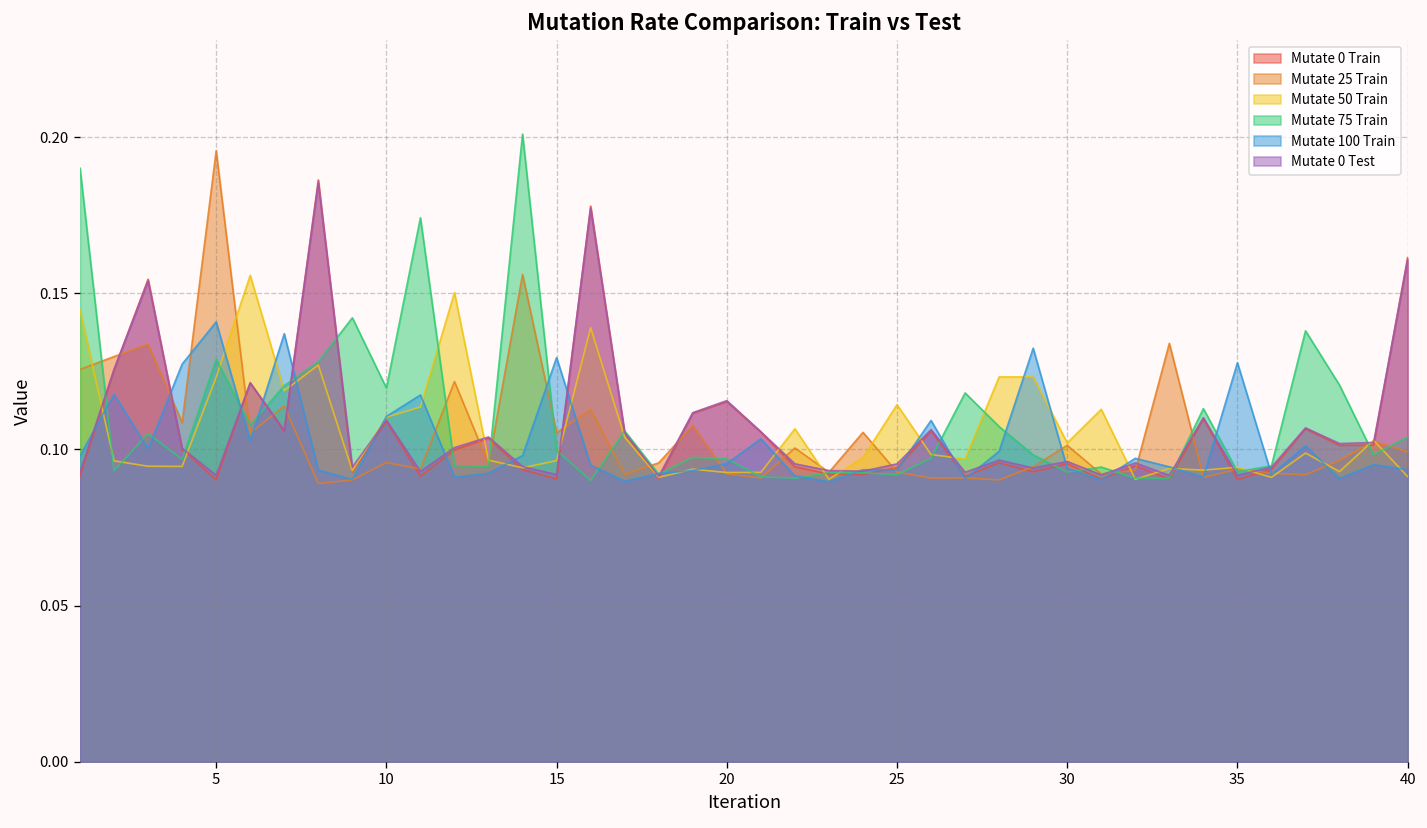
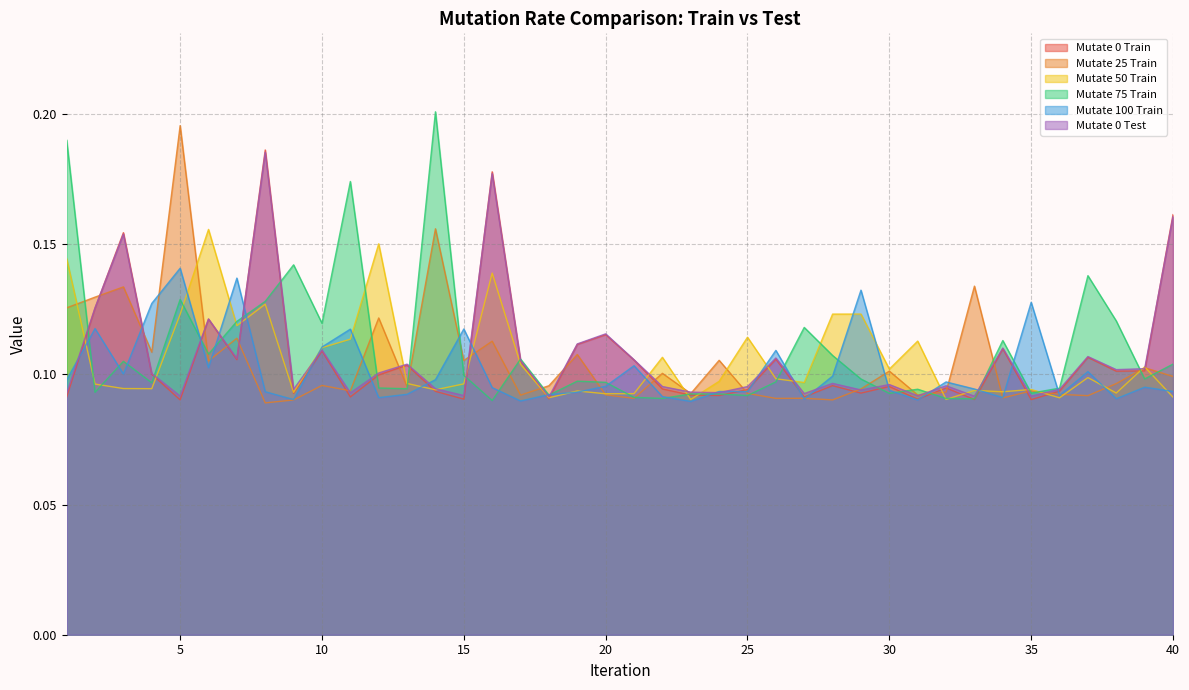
  {
    "Mutate 75 Train": {
      "5": 0.129,
      "10": 0.120,
      "15": 0.100,
      "20": 0.097,
      "30": 0.093,
      "40": 0.104
    },
    "Mutate 100 Train": {
      "5": 0.141,
-     "15": 0.129,
+     "15": 0.117,
      "20": 0.095,
      "30": 0.094,
      "35": 0.128,
      "40": 0.093
    },
    "Mutate 0 Test": {
      "5": 0.092,
      "15": 0.092,
      "25": 0.095,
      "35": 0.092
    }
  }
